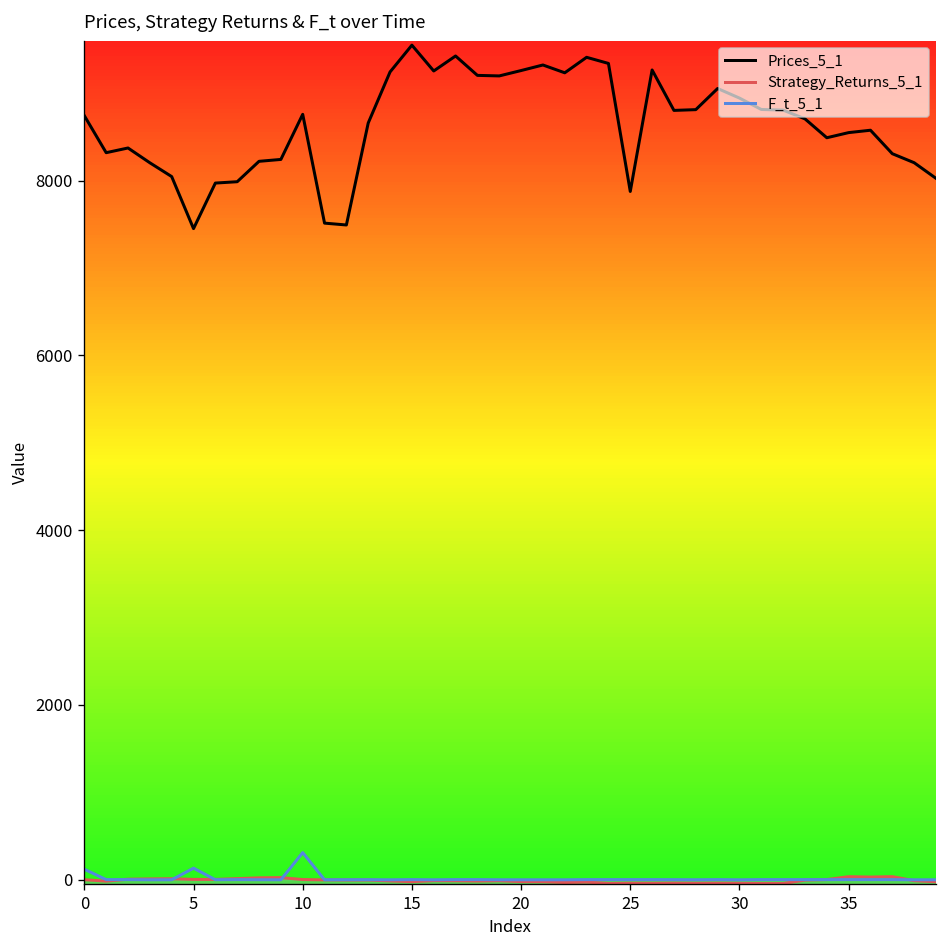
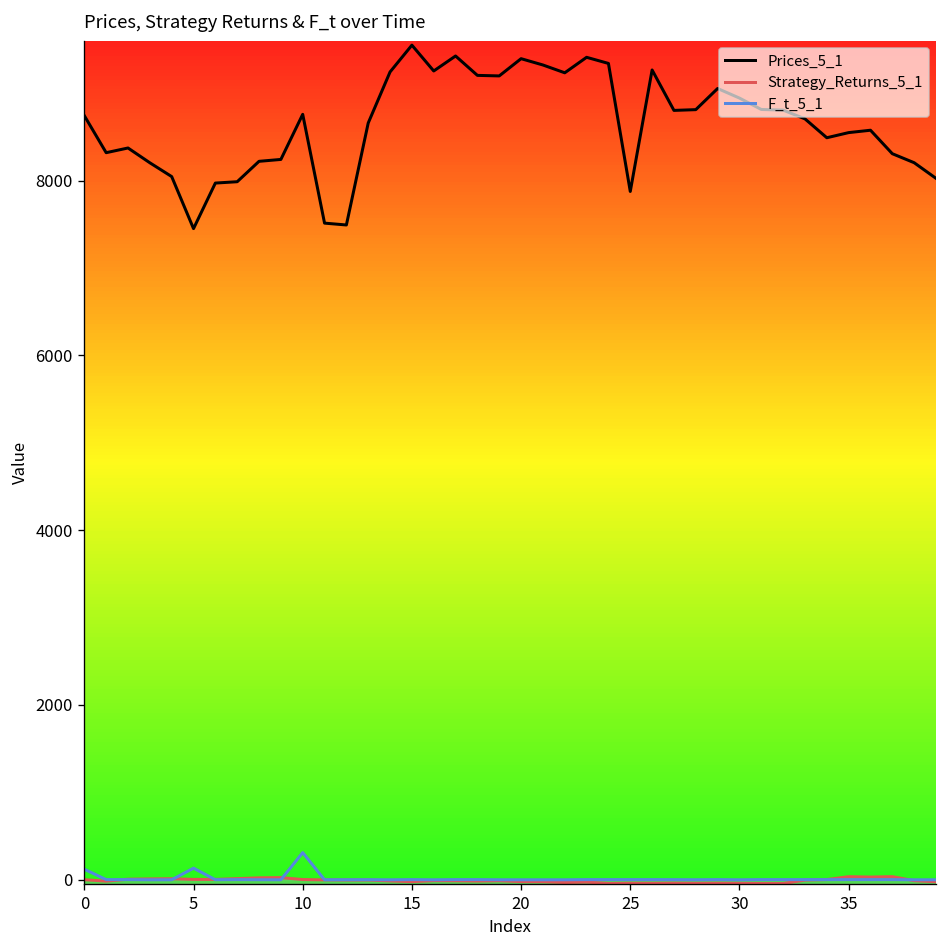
  {
    "Prices_5_1": {
      "0": 8700,
      "5": 7500,
      "10": 8800,
      "15": 9600,
-     "20": 9300,
+     "20": 9400,
      "25": 7900,
      "35": 8600
    },
    "Strategy_Returns_5_1": {
      "5": 0,
      "10": 0
    },
    "F_t_5_1": {
      "0": 100,
      "5": 100,
      "10": 300,
      "25": 0
    }
  }
